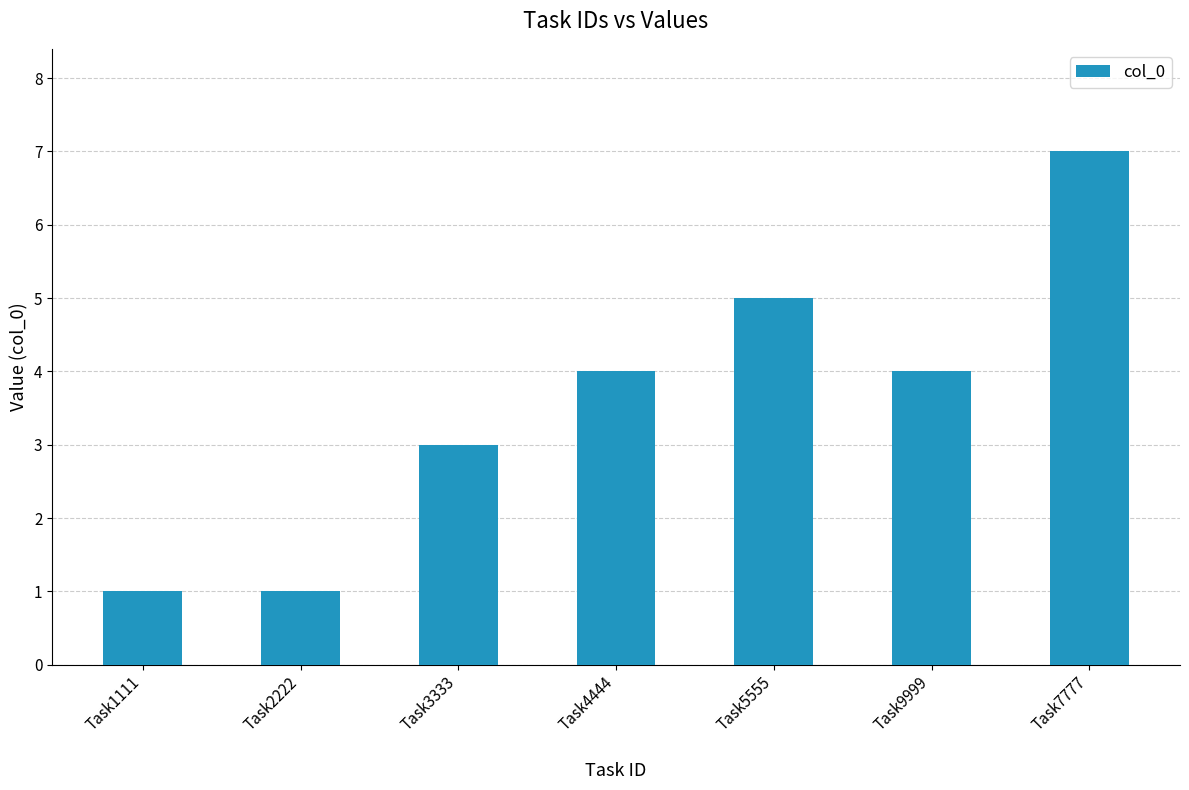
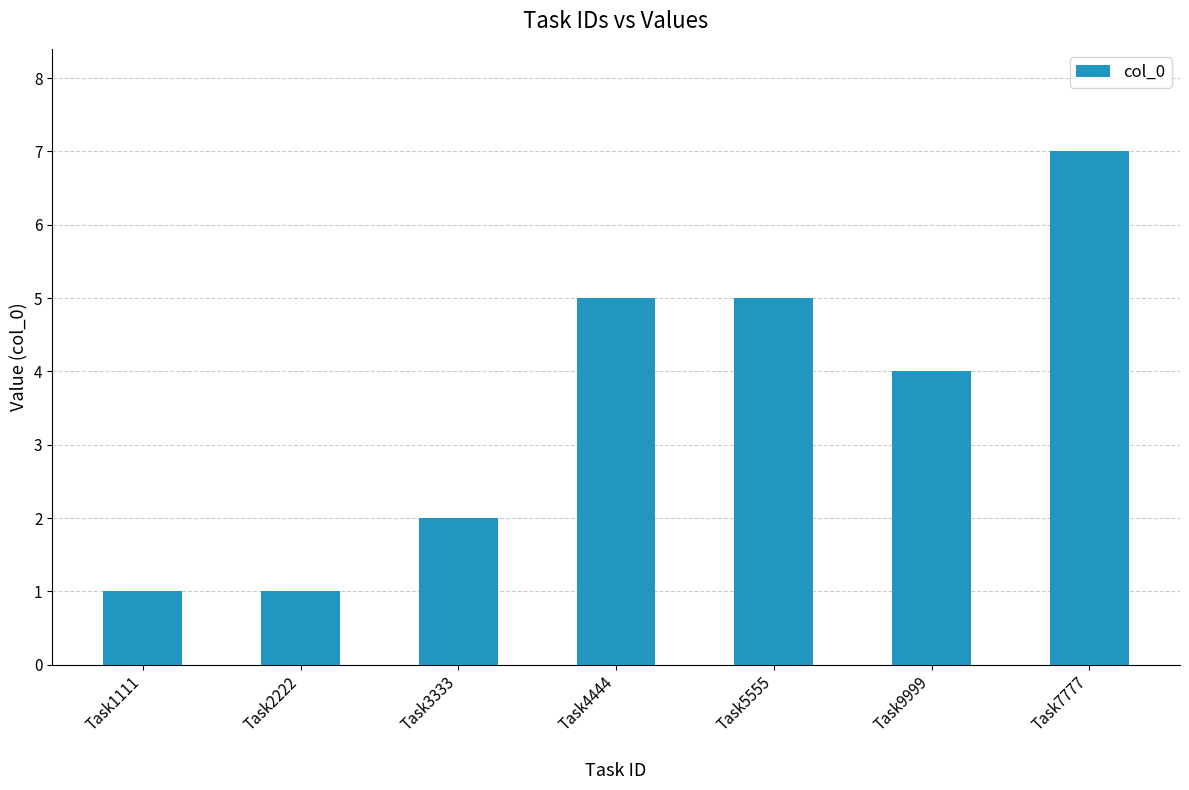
  {
    "Task1111": 1,
    "Task2222": 1,
-   "Task3333": 3,
-   "Task4444": 4,
+   "Task3333": 2,
+   "Task4444": 5,
    "Task5555": 5,
    "Task9999": 4,
    "Task7777": 7
  }
